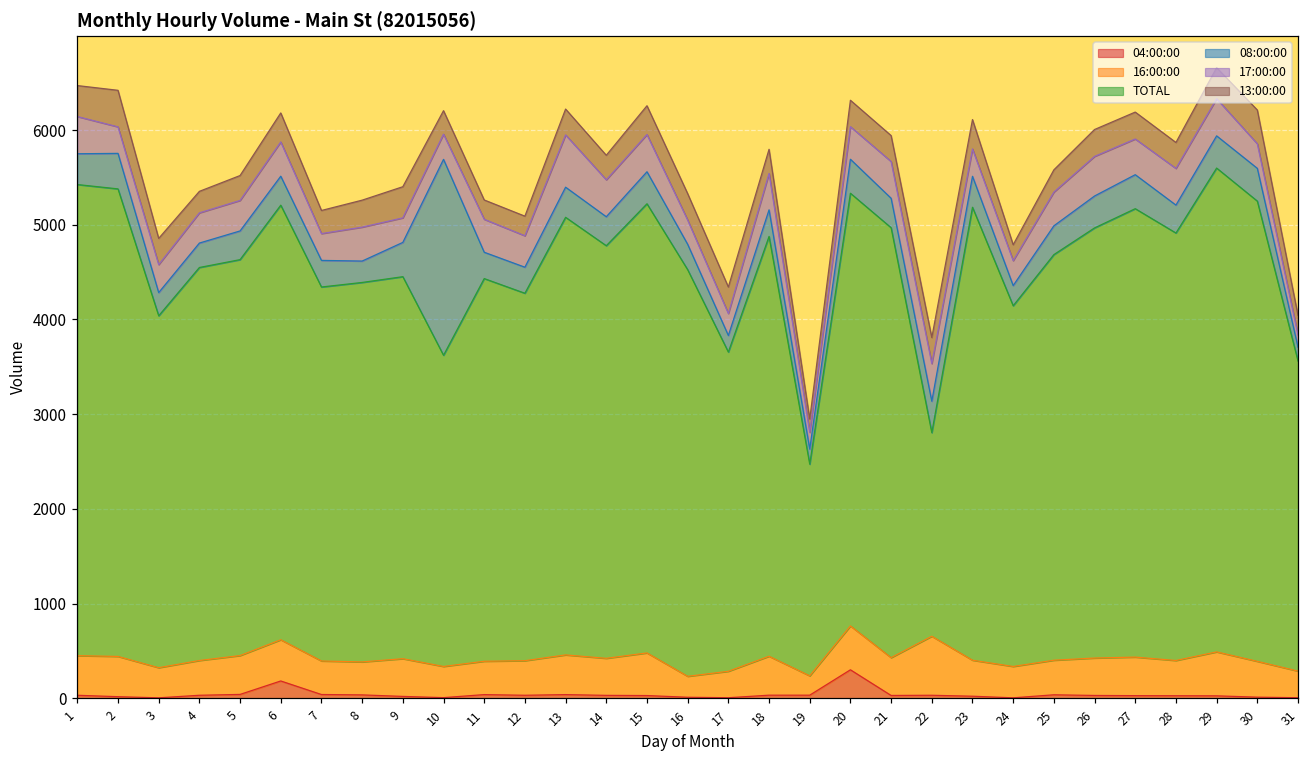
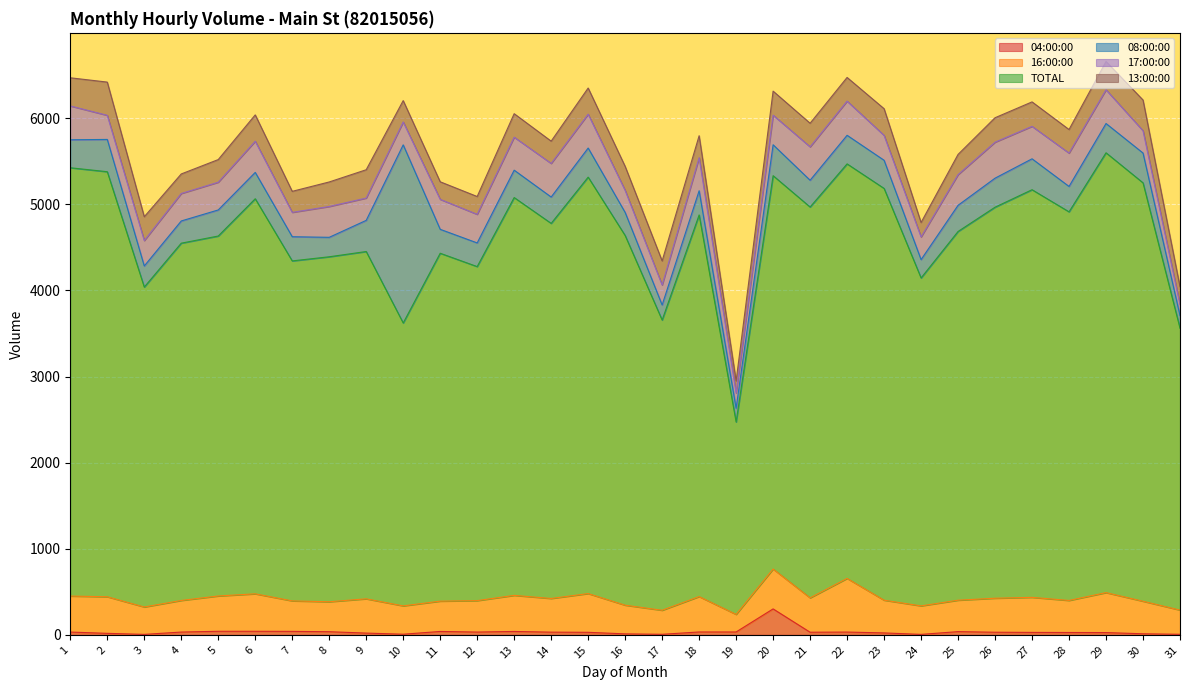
  {
    "04:00:00": {
      "1": 0,
      "2": 0,
      "3": 0,
      "4": 0,
      "5": 0,
-     "6": 200,
+     "6": 0,
      "7": 0,
      "8": 0,
      "9": 0,
      "10": 0,
      "11": 0,
      "12": 0,
      "13": 0,
      "14": 0,
      "15": 0,
      "16": 0,
      "17": 0,
      "18": 0,
      "19": 0,
      "20": 300,
      "21": 0,
      "22": 0,
      "23": 0,
      "24": 0,
      "25": 0,
      "26": 0,
      "27": 0,
      "28": 0,
      "29": 0,
      "30": 0,
      "31": 0
    },
    "16:00:00": {
      "1": 400,
      "2": 400,
      "3": 300,
      "4": 400,
      "5": 400,
      "6": 400,
      "7": 400,
      "8": 300,
      "9": 400,
      "10": 300,
      "11": 400,
      "12": 400,
      "13": 400,
      "14": 400,
      "15": 500,
-     "16": 200,
+     "16": 300,
      "17": 300,
      "18": 400,
      "19": 200,
      "20": 500,
      "21": 400,
      "22": 600,
      "23": 400,
      "24": 300,
      "25": 400,
      "26": 400,
      "27": 400,
      "28": 400,
      "29": 500,
      "30": 400,
      "31": 300
    },
    "TOTAL": {
      "1": 5000,
      "2": 4900,
      "3": 3700,
      "4": 4200,
      "5": 4200,
      "6": 4600,
      "7": 3900,
      "8": 4000,
      "9": 4000,
      "10": 3300,
      "11": 4000,
      "12": 3900,
      "13": 4600,
      "14": 4400,
-     "15": 4700,
+     "15": 4800,
      "16": 4300,
      "17": 3400,
      "18": 4400,
      "19": 2200,
      "20": 4600,
      "21": 4500,
-     "22": 2200,
+     "22": 4800,
      "23": 4800,
      "24": 3800,
      "25": 4300,
      "26": 4500,
      "27": 4700,
      "28": 4500,
      "29": 5100,
      "30": 4900,
      "31": 3300
    },
    "08:00:00": {
      "1": 300,
      "2": 400,
      "3": 200,
      "4": 300,
      "5": 300,
      "6": 300,
      "7": 300,
      "8": 200,
      "9": 400,
      "10": 2100,
      "11": 300,
      "12": 300,
      "13": 300,
      "14": 300,
      "15": 300,
      "16": 300,
      "17": 200,
      "18": 300,
      "19": 200,
      "20": 400,
      "21": 300,
      "22": 300,
      "23": 300,
      "24": 200,
      "25": 300,
      "26": 300,
      "27": 400,
      "28": 300,
      "29": 300,
      "30": 300,
      "31": 100
    },
    "17:00:00": {
      "1": 400,
      "2": 300,
      "3": 300,
      "4": 300,
      "5": 300,
      "6": 400,
      "7": 300,
      "8": 400,
      "9": 300,
      "10": 300,
      "11": 300,
      "12": 300,
-     "13": 600,
+     "13": 400,
      "14": 400,
      "15": 400,
      "16": 300,
      "17": 200,
      "18": 400,
      "19": 200,
      "20": 300,
      "21": 400,
      "22": 400,
      "23": 300,
      "24": 300,
      "25": 400,
      "26": 400,
      "27": 400,
      "28": 400,
      "29": 400,
      "30": 300,
      "31": 100
    },
    "13:00:00": {
      "1": 300,
      "2": 400,
      "3": 300,
      "4": 200,
      "5": 300,
      "6": 300,
      "7": 200,
      "8": 300,
      "9": 300,
      "10": 200,
      "11": 200,
      "12": 200,
      "13": 300,
      "14": 300,
      "15": 300,
      "16": 300,
      "17": 300,
      "18": 300,
      "19": 100,
      "20": 300,
      "21": 300,
      "22": 300,
      "23": 300,
      "24": 200,
      "25": 200,
      "26": 300,
      "27": 300,
      "28": 300,
      "30": 400,
      "31": 200
    }
  }
